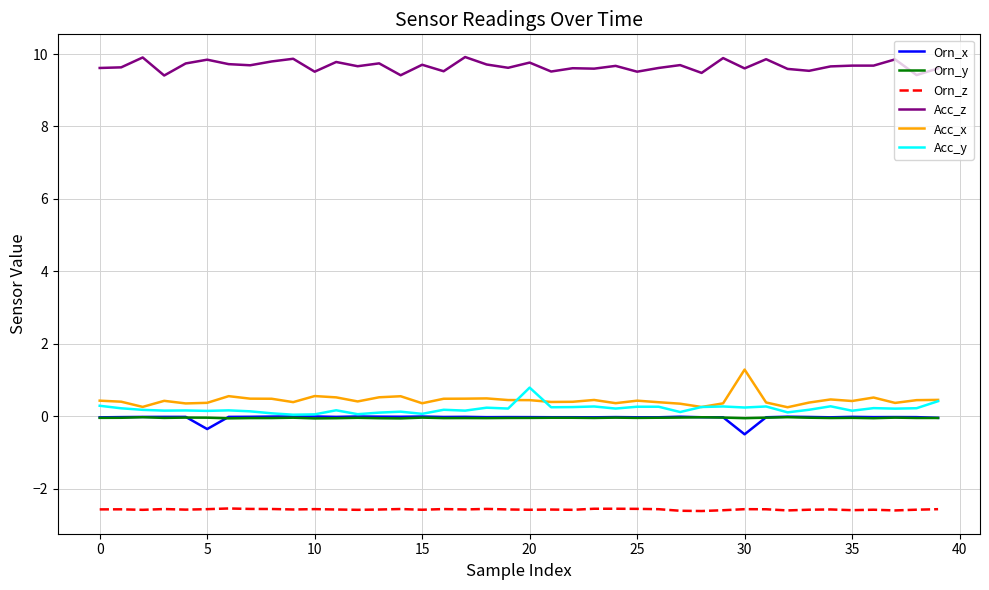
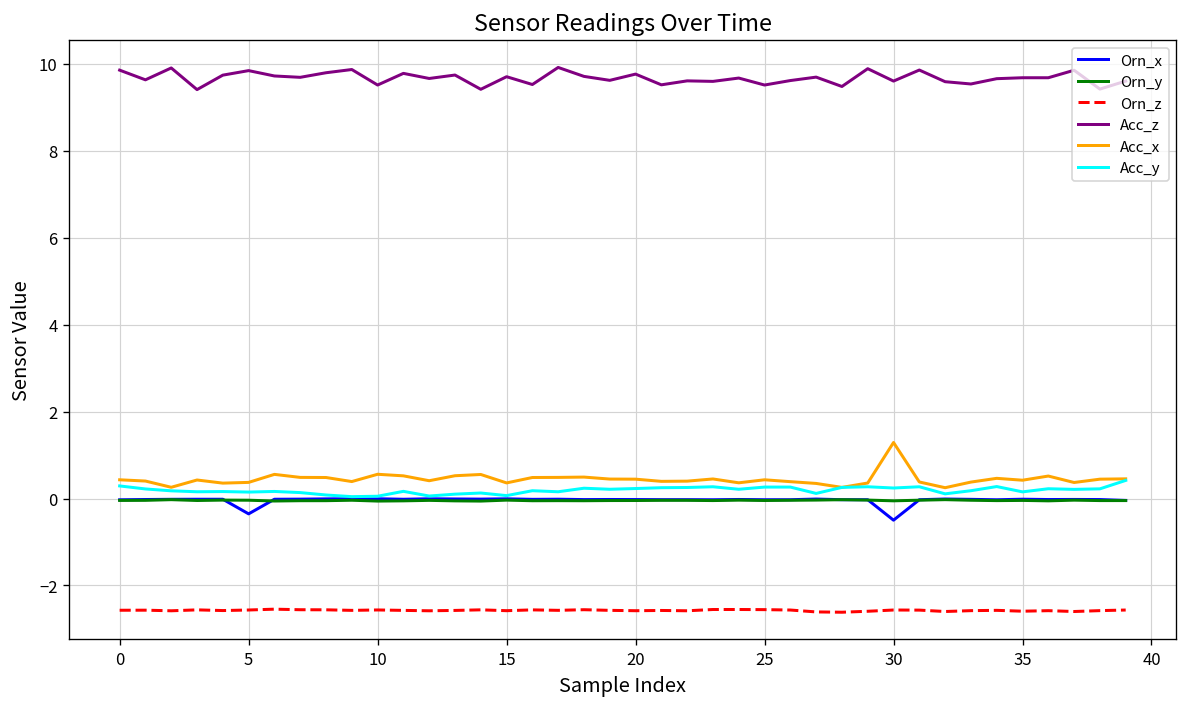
  {
    "Orn_x": {
      "5": -0.4,
      "30": -0.5
    },
    "Orn_y": {
      "5": 0.0,
      "30": -0.1
    },
    "Orn_z": {
      "0": -2.6,
      "5": -2.6,
      "10": -2.6,
      "15": -2.6,
      "20": -2.6,
      "25": -2.6,
      "30": -2.6,
      "35": -2.6
    },
    "Acc_z": {
-     "0": 9.6,
+     "0": 9.9,
      "5": 9.8,
      "10": 9.5,
      "15": 9.7,
      "20": 9.8,
      "25": 9.5,
      "30": 9.6,
      "35": 9.7
    },
    "Acc_x": {
      "0": 0.4,
      "5": 0.4,
      "10": 0.6,
      "15": 0.4,
      "20": 0.4,
      "25": 0.4,
      "30": 1.3,
      "35": 0.4
    },
    "Acc_y": {
      "0": 0.3,
      "5": 0.1,
      "15": 0.1,
-     "20": 0.8,
+     "20": 0.2,
      "25": 0.3,
      "30": 0.2,
      "35": 0.2
    }
  }
